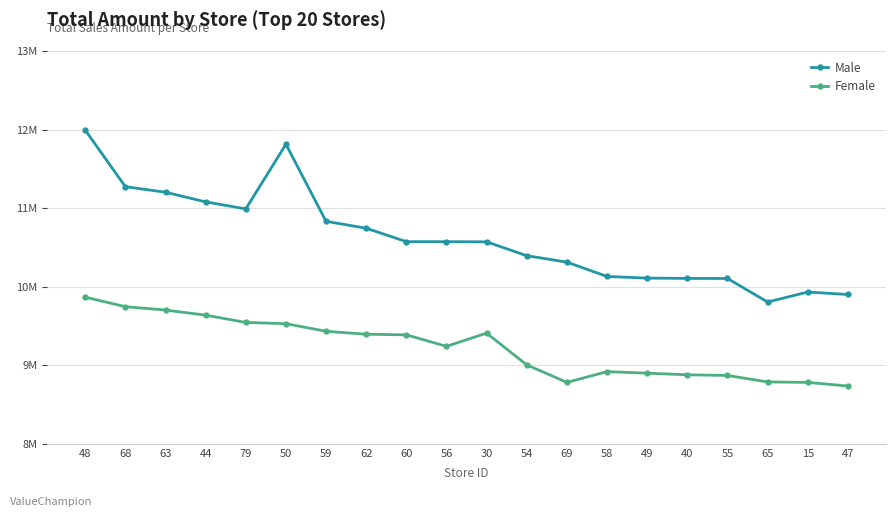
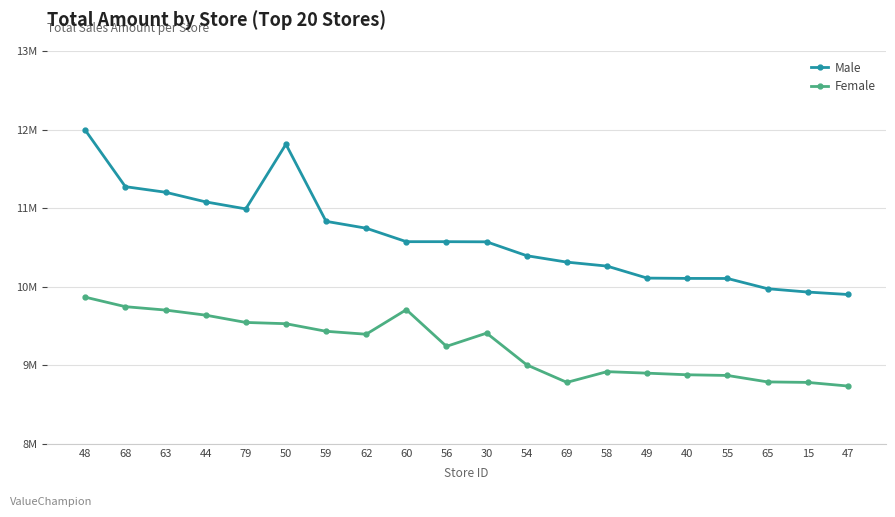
  {
    "Male": {
      "48": 12000000,
      "68": 11300000,
      "63": 11200000,
      "44": 11100000,
      "79": 11000000,
      "50": 11800000,
      "59": 10800000,
      "62": 10700000,
      "60": 10600000,
      "56": 10600000,
      "30": 10600000,
      "54": 10400000,
      "69": 10300000,
-     "58": 10100000,
+     "58": 10300000,
      "49": 10100000,
      "40": 10100000,
      "55": 10100000,
-     "65": 9800000,
+     "65": 10000000,
      "15": 9900000,
      "47": 9900000
    },
    "Female": {
      "48": 9900000,
      "68": 9700000,
      "63": 9700000,
      "44": 9600000,
      "79": 9500000,
      "50": 9500000,
      "59": 9400000,
      "62": 9400000,
-     "60": 9400000,
+     "60": 9700000,
      "56": 9200000,
      "30": 9400000,
      "54": 9000000,
      "69": 8800000,
      "58": 8900000,
      "49": 8900000,
      "40": 8900000,
      "55": 8900000,
      "65": 8800000,
      "15": 8800000,
      "47": 8700000
    }
  }
